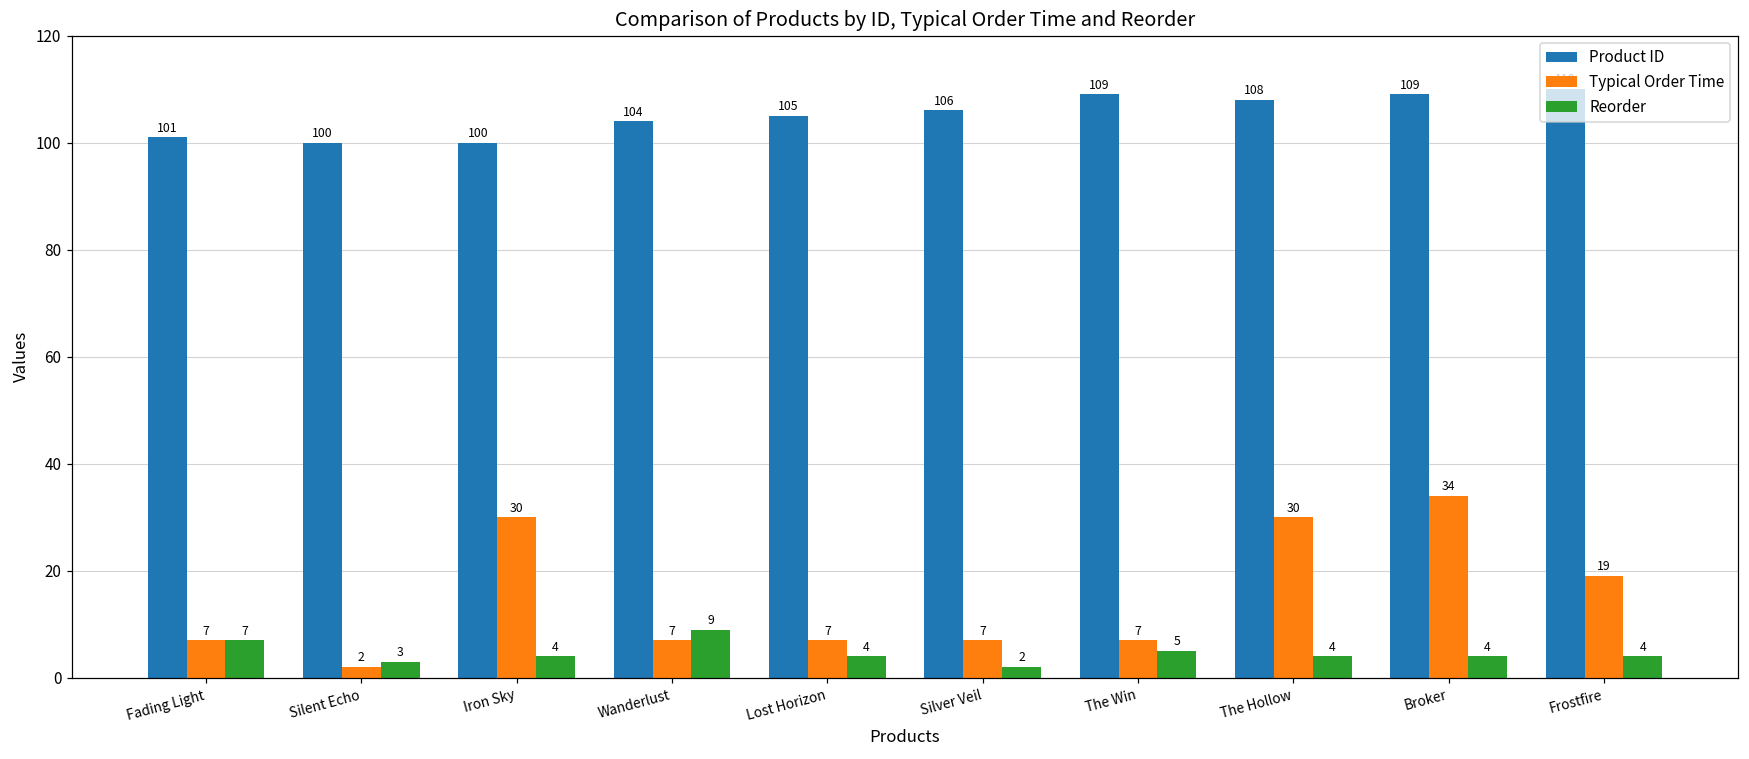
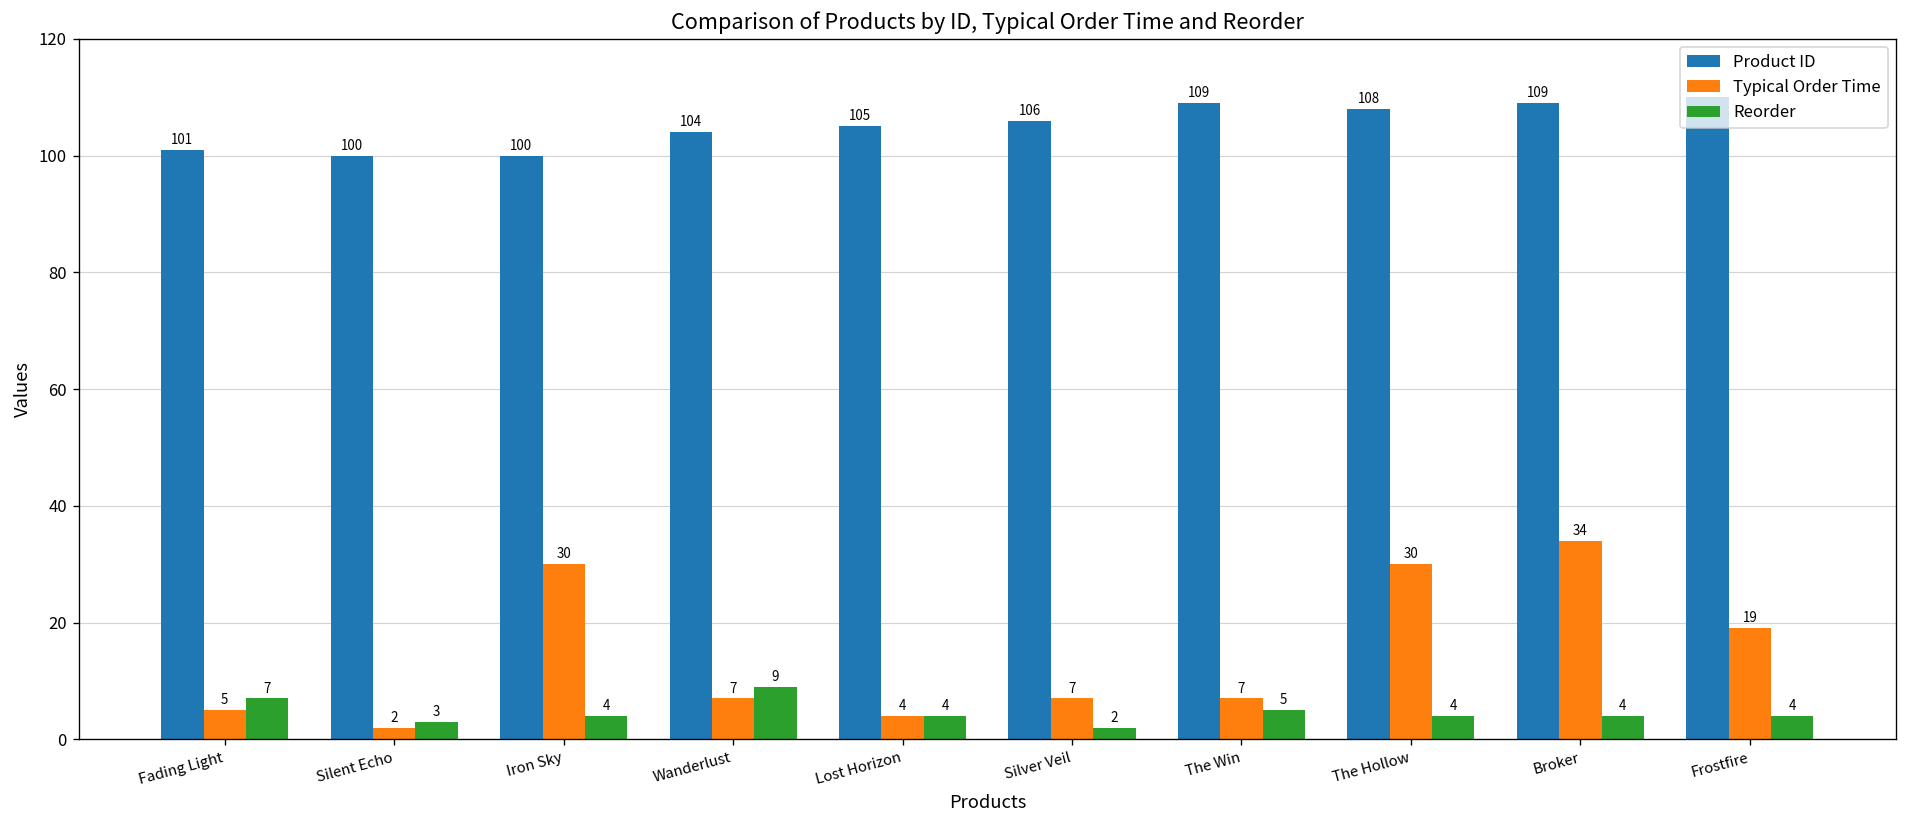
  {
    "Product ID": {
      "Fading Light": 101,
      "Silent Echo": 100,
      "Iron Sky": 100,
      "Wanderlust": 104,
      "Lost Horizon": 105,
      "Silver Veil": 106,
      "The Win": 109,
      "The Hollow": 108,
      "Broker": 109
    },
    "Typical Order Time": {
-     "Fading Light": 7,
+     "Fading Light": 5,
      "Silent Echo": 2,
      "Iron Sky": 30,
      "Wanderlust": 7,
-     "Lost Horizon": 7,
+     "Lost Horizon": 4,
      "Silver Veil": 7,
      "The Win": 7,
      "The Hollow": 30,
      "Broker": 34,
      "Frostfire": 19
    },
    "Reorder": {
      "Fading Light": 7,
      "Silent Echo": 3,
      "Iron Sky": 4,
      "Wanderlust": 9,
      "Lost Horizon": 4,
      "Silver Veil": 2,
      "The Win": 5,
      "The Hollow": 4,
      "Broker": 4,
      "Frostfire": 4
    }
  }
